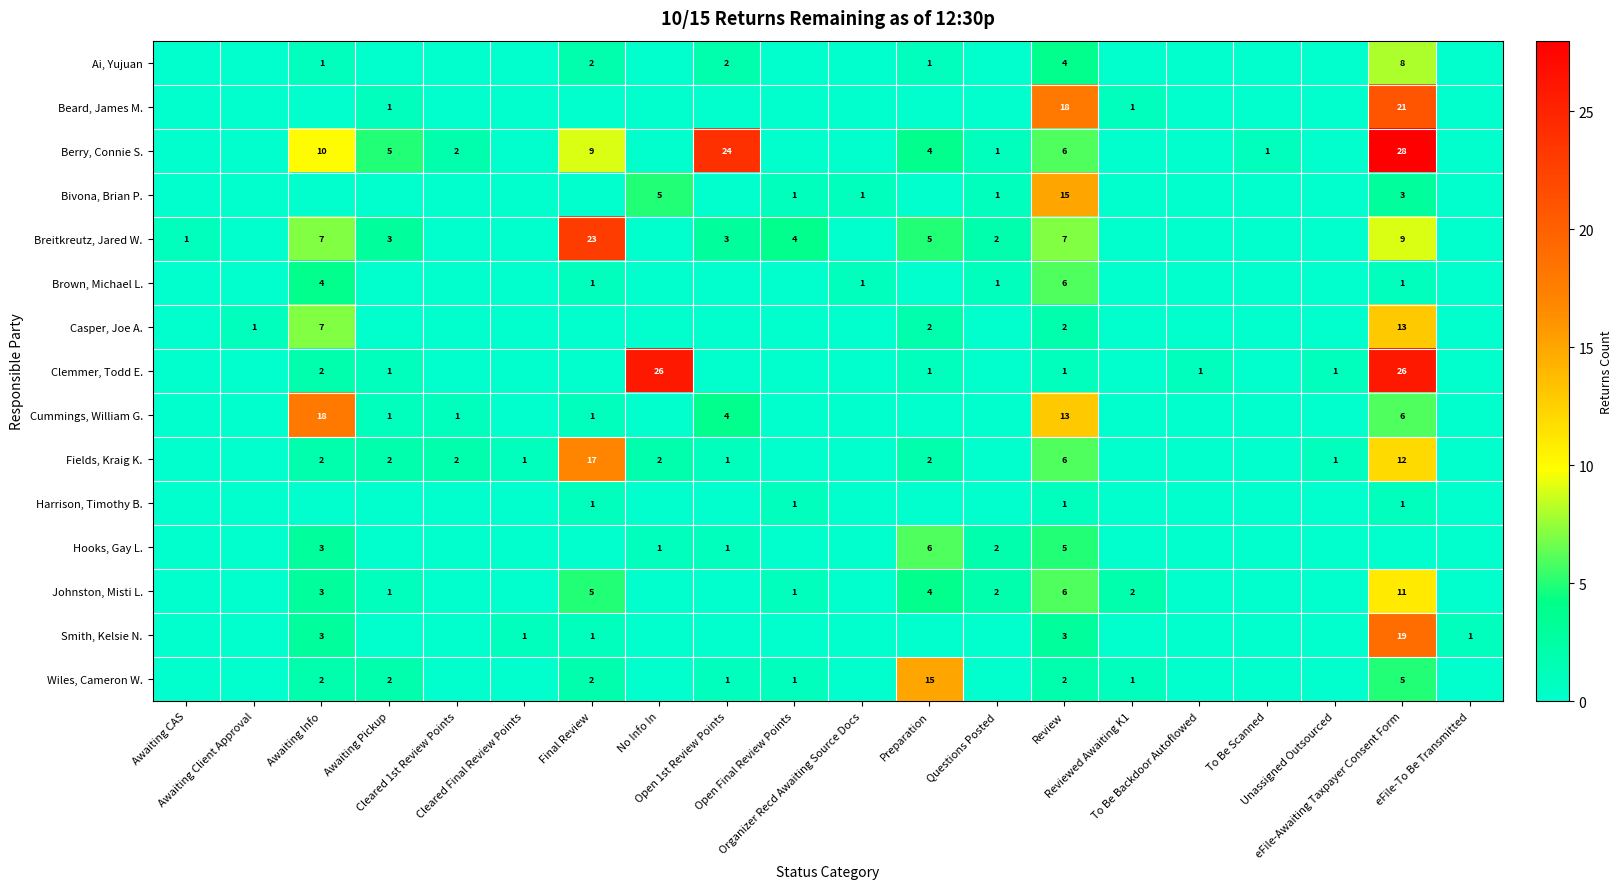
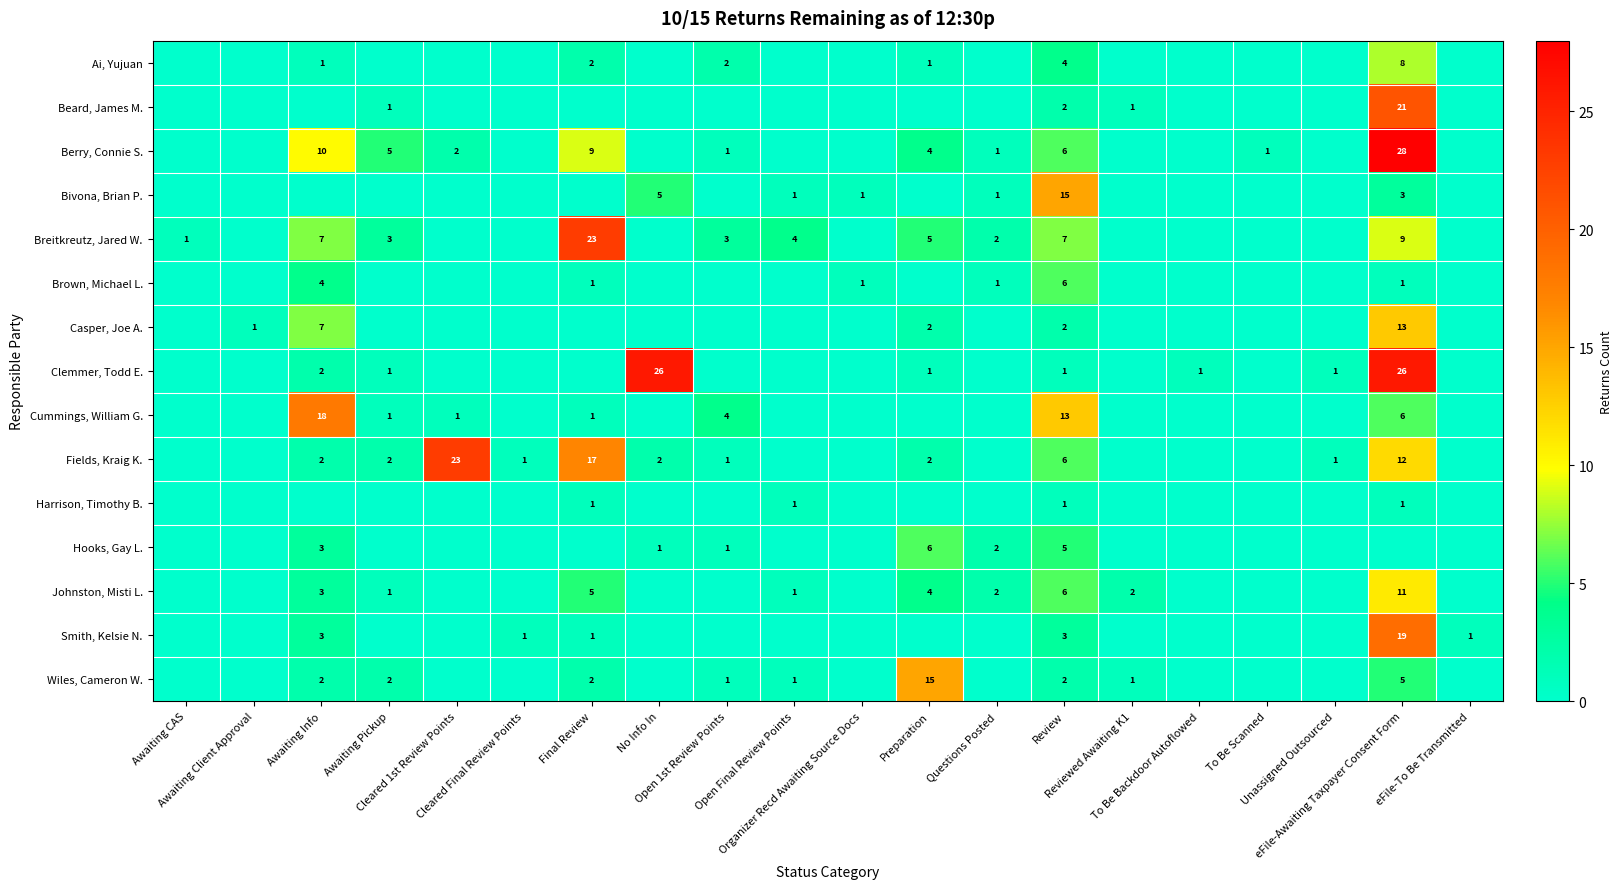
  {
    "Ai, Yujuan": {
      "Awaiting Info": 1,
      "Final Review": 2,
      "Open 1st Review Points": 2,
      "Preparation": 1,
      "Review": 4,
      "eFile-Awaiting Taxpayer Consent Form": 8
    },
    "Beard, James M.": {
      "Awaiting Pickup": 1,
-     "Review": 18,
+     "Review": 2,
      "Reviewed Awaiting K1": 1,
      "eFile-Awaiting Taxpayer Consent Form": 21
    },
    "Berry, Connie S.": {
      "Awaiting Info": 10,
      "Awaiting Pickup": 5,
      "Cleared 1st Review Points": 2,
      "Final Review": 9,
-     "Open 1st Review Points": 24,
+     "Open 1st Review Points": 1,
      "Preparation": 4,
      "Questions Posted": 1,
      "Review": 6,
      "To Be Scanned": 1,
      "eFile-Awaiting Taxpayer Consent Form": 28
    },
    "Bivona, Brian P.": {
      "No Info In": 5,
      "Open Final Review Points": 1,
      "Organizer Recd Awaiting Source Docs": 1,
      "Questions Posted": 1,
      "Review": 15,
      "eFile-Awaiting Taxpayer Consent Form": 3
    },
    "Breitkreutz, Jared W.": {
      "Awaiting CAS": 1,
      "Awaiting Info": 7,
      "Awaiting Pickup": 3,
      "Final Review": 23,
      "Open 1st Review Points": 3,
      "Open Final Review Points": 4,
      "Preparation": 5,
      "Questions Posted": 2,
      "Review": 7,
      "eFile-Awaiting Taxpayer Consent Form": 9
    },
    "Brown, Michael L.": {
      "Awaiting Info": 4,
      "Final Review": 1,
      "Organizer Recd Awaiting Source Docs": 1,
      "Questions Posted": 1,
      "Review": 6,
      "eFile-Awaiting Taxpayer Consent Form": 1
    },
    "Casper, Joe A.": {
      "Awaiting Client Approval": 1,
      "Awaiting Info": 7,
      "Preparation": 2,
      "Review": 2,
      "eFile-Awaiting Taxpayer Consent Form": 13
    },
    "Clemmer, Todd E.": {
      "Awaiting Info": 2,
      "Awaiting Pickup": 1,
      "No Info In": 26,
      "Preparation": 1,
      "Review": 1,
      "To Be Backdoor Autoflowed": 1,
      "Unassigned Outsourced": 1,
      "eFile-Awaiting Taxpayer Consent Form": 26
    },
    "Cummings, William G.": {
      "Awaiting Info": 18,
      "Awaiting Pickup": 1,
      "Cleared 1st Review Points": 1,
      "Final Review": 1,
      "Open 1st Review Points": 4,
      "Review": 13,
      "eFile-Awaiting Taxpayer Consent Form": 6
    },
    "Fields, Kraig K.": {
      "Awaiting Info": 2,
      "Awaiting Pickup": 2,
-     "Cleared 1st Review Points": 2,
+     "Cleared 1st Review Points": 23,
      "Cleared Final Review Points": 1,
      "Final Review": 17,
      "No Info In": 2,
      "Open 1st Review Points": 1,
      "Preparation": 2,
      "Review": 6,
      "Unassigned Outsourced": 1,
      "eFile-Awaiting Taxpayer Consent Form": 12
    },
    "Harrison, Timothy B.": {
      "Final Review": 1,
      "Open Final Review Points": 1,
      "Review": 1,
      "eFile-Awaiting Taxpayer Consent Form": 1
    },
    "Hooks, Gay L.": {
      "Awaiting Info": 3,
      "No Info In": 1,
      "Open 1st Review Points": 1,
      "Preparation": 6,
      "Questions Posted": 2,
      "Review": 5
    },
    "Johnston, Misti L.": {
      "Awaiting Info": 3,
      "Awaiting Pickup": 1,
      "Final Review": 5,
      "Open Final Review Points": 1,
      "Preparation": 4,
      "Questions Posted": 2,
      "Review": 6,
      "Reviewed Awaiting K1": 2,
      "eFile-Awaiting Taxpayer Consent Form": 11
    },
    "Smith, Kelsie N.": {
      "Awaiting Info": 3,
      "Cleared Final Review Points": 1,
      "Final Review": 1,
      "Review": 3,
      "eFile-Awaiting Taxpayer Consent Form": 19,
      "eFile-To Be Transmitted": 1
    },
    "Wiles, Cameron W.": {
      "Awaiting Info": 2,
      "Awaiting Pickup": 2,
      "Final Review": 2,
      "Open 1st Review Points": 1,
      "Open Final Review Points": 1,
      "Preparation": 15,
      "Review": 2,
      "Reviewed Awaiting K1": 1,
      "eFile-Awaiting Taxpayer Consent Form": 5
    }
  }
